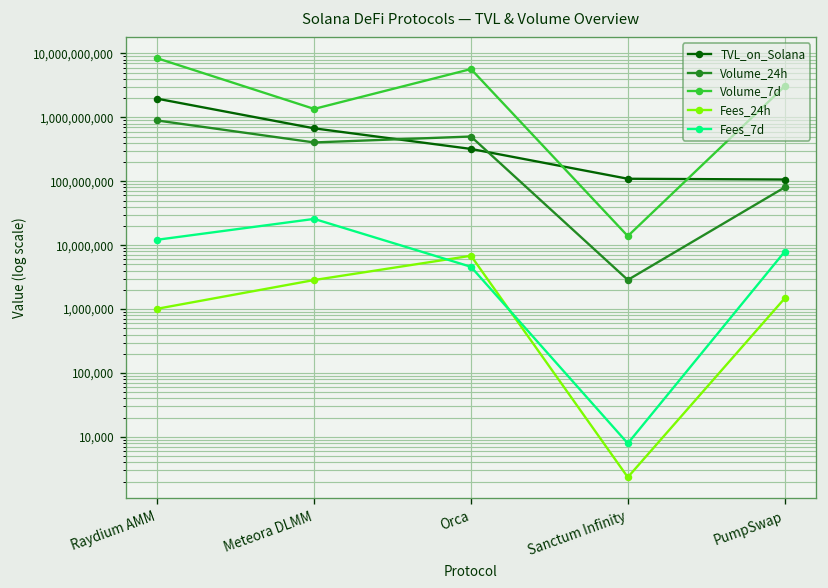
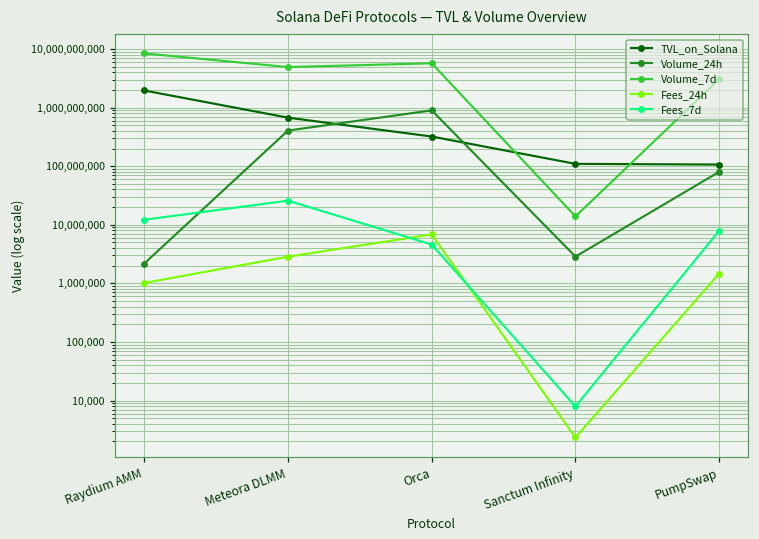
  {
    "TVL_on_Solana": {
      "Raydium AMM": "2,000,000,000",
      "Meteora DLMM": "700,000,000",
      "Orca": "300,000,000",
      "Sanctum Infinity": "110,000,000",
      "PumpSwap": "110,000,000"
    },
    "Volume_24h": {
-     "Raydium AMM": "900,000,000",
+     "Raydium AMM": "2,200,000",
      "Meteora DLMM": "400,000,000",
-     "Orca": "500,000,000",
+     "Orca": "900,000,000",
      "Sanctum Infinity": "3,000,000",
      "PumpSwap": "80,000,000"
    },
    "Volume_7d": {
      "Raydium AMM": "8,000,000,000",
-     "Meteora DLMM": "1,400,000,000",
+     "Meteora DLMM": "5,000,000,000",
      "Orca": "6,000,000,000",
      "Sanctum Infinity": "14,000,000"
    },
    "Fees_24h": {
      "Raydium AMM": "1,000,000",
      "Meteora DLMM": "3,000,000",
      "Orca": "7,000,000",
      "Sanctum Infinity": "2,000",
      "PumpSwap": "1,500,000"
    },
    "Fees_7d": {
      "Raydium AMM": "12,000,000",
      "Meteora DLMM": "30,000,000",
      "Orca": "5,000,000",
      "Sanctum Infinity": "8,000",
      "PumpSwap": "8,000,000"
    }
  }
